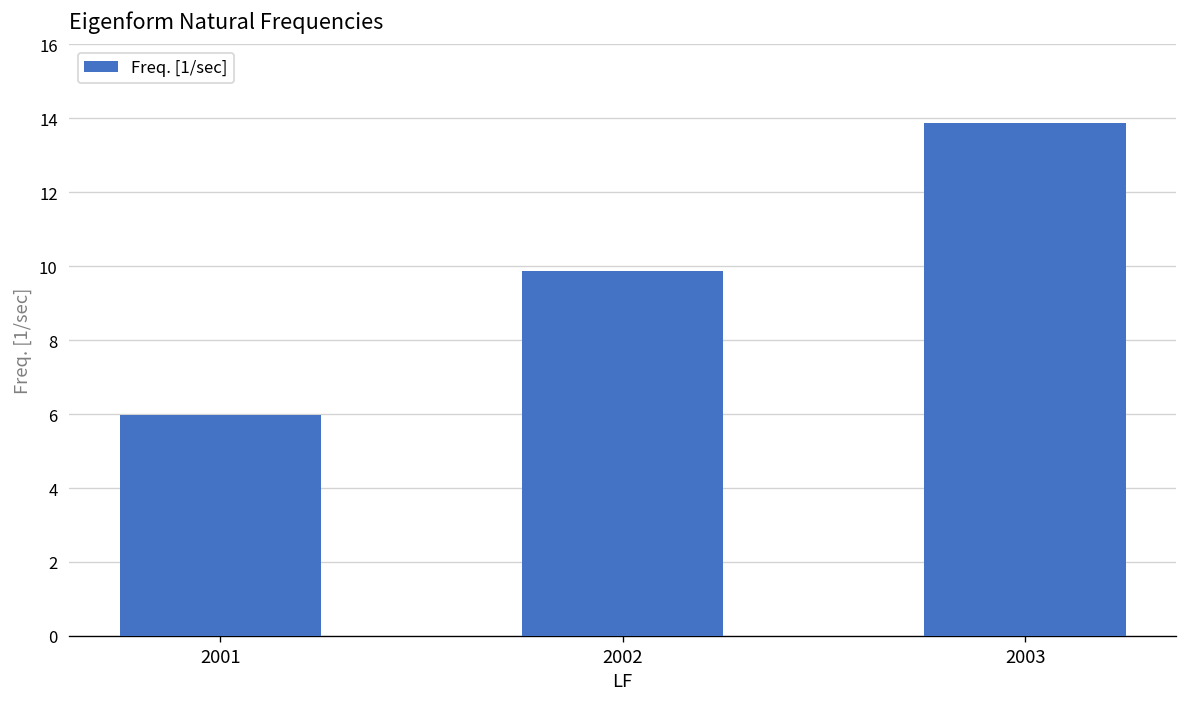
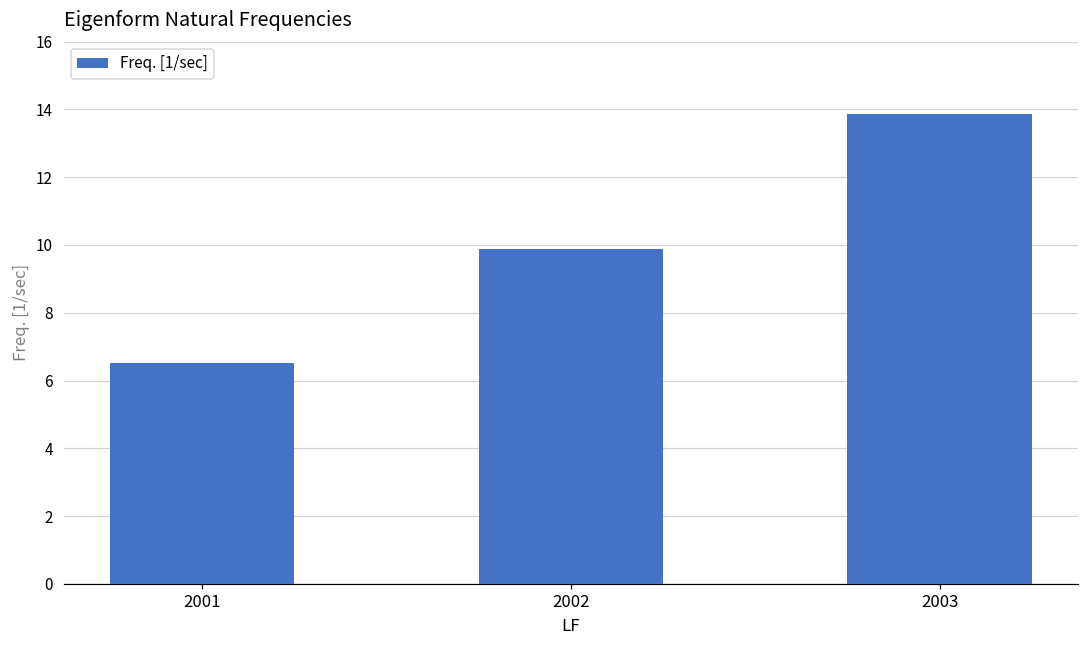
  {
-   "2001": 6.0,
+   "2001": 6.5,
    "2002": 9.9,
    "2003": 13.9
  }
